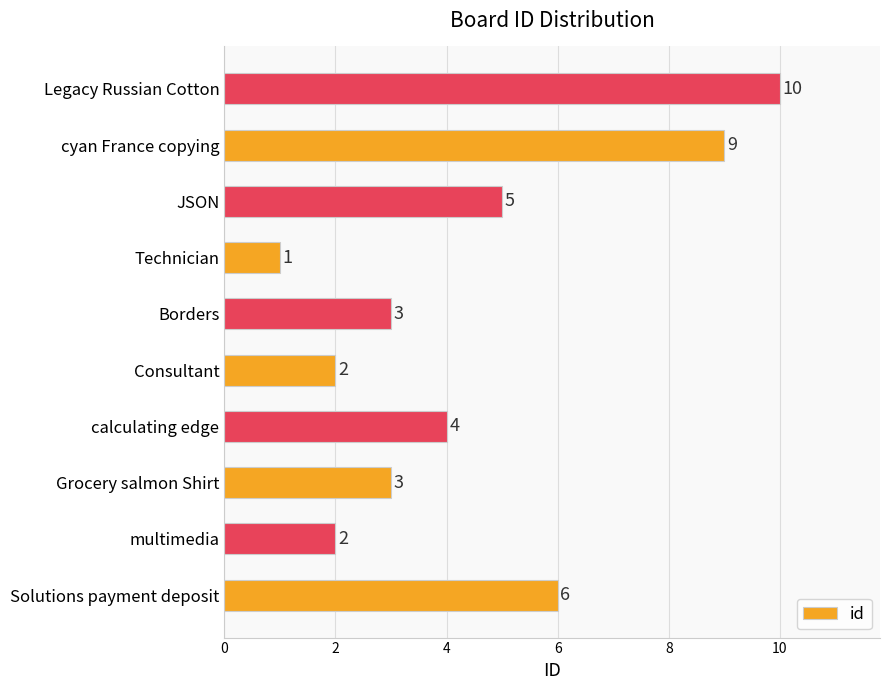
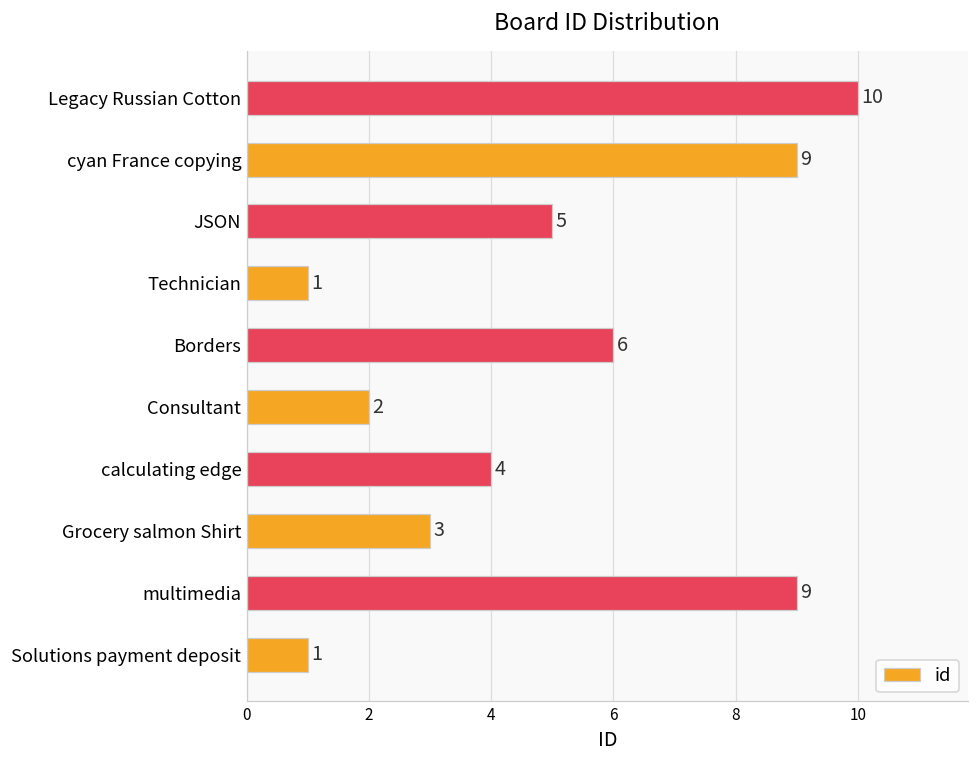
  {
    "Legacy Russian Cotton": 10,
    "cyan France copying": 9,
    "JSON": 5,
    "Technician": 1,
-   "Borders": 3,
+   "Borders": 6,
    "Consultant": 2,
    "calculating edge": 4,
    "Grocery salmon Shirt": 3,
-   "multimedia": 2,
-   "Solutions payment deposit": 6
+   "multimedia": 9,
+   "Solutions payment deposit": 1
  }
